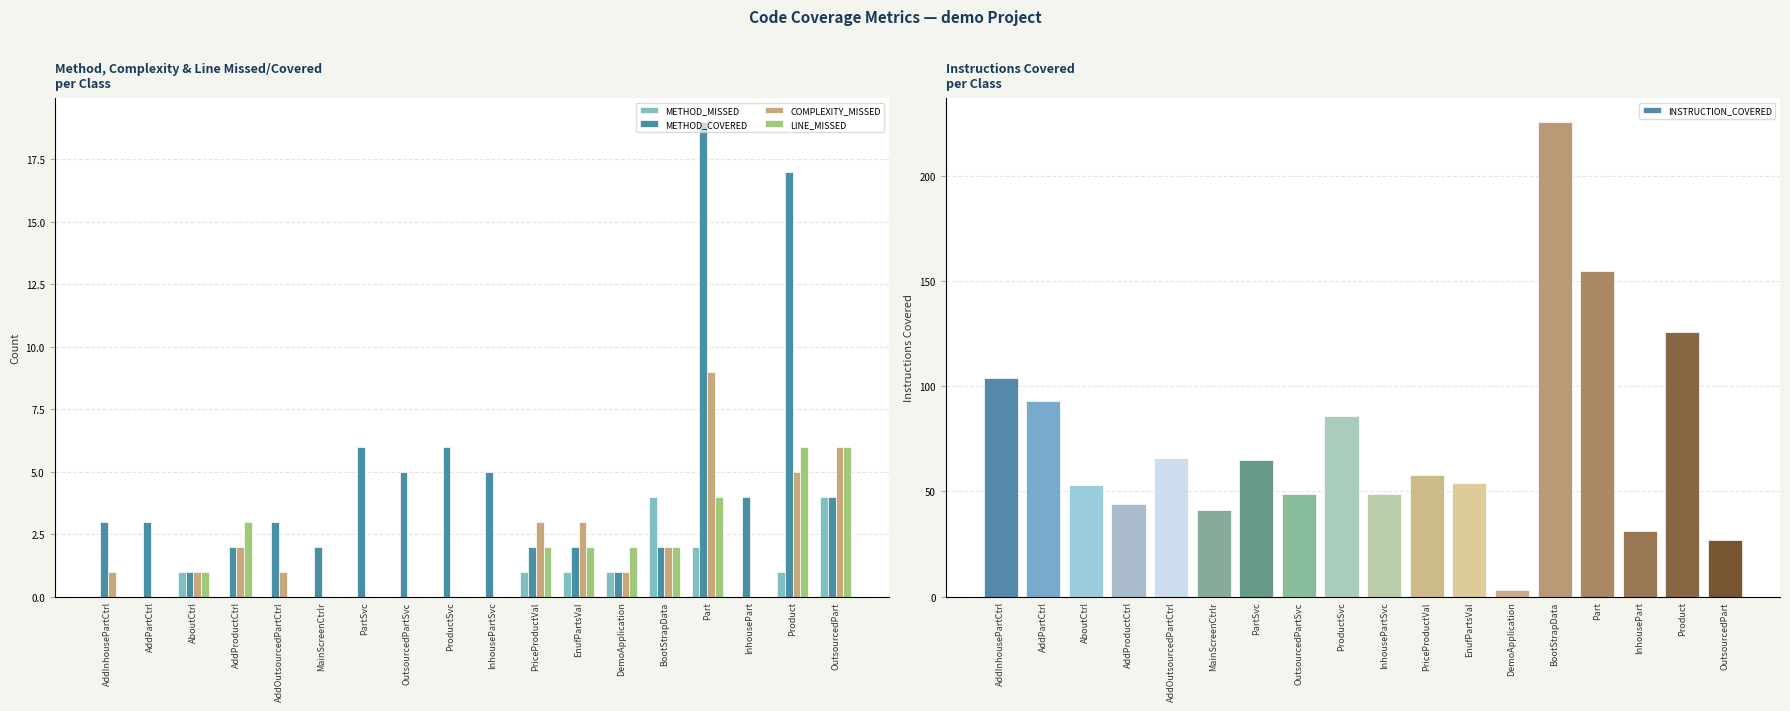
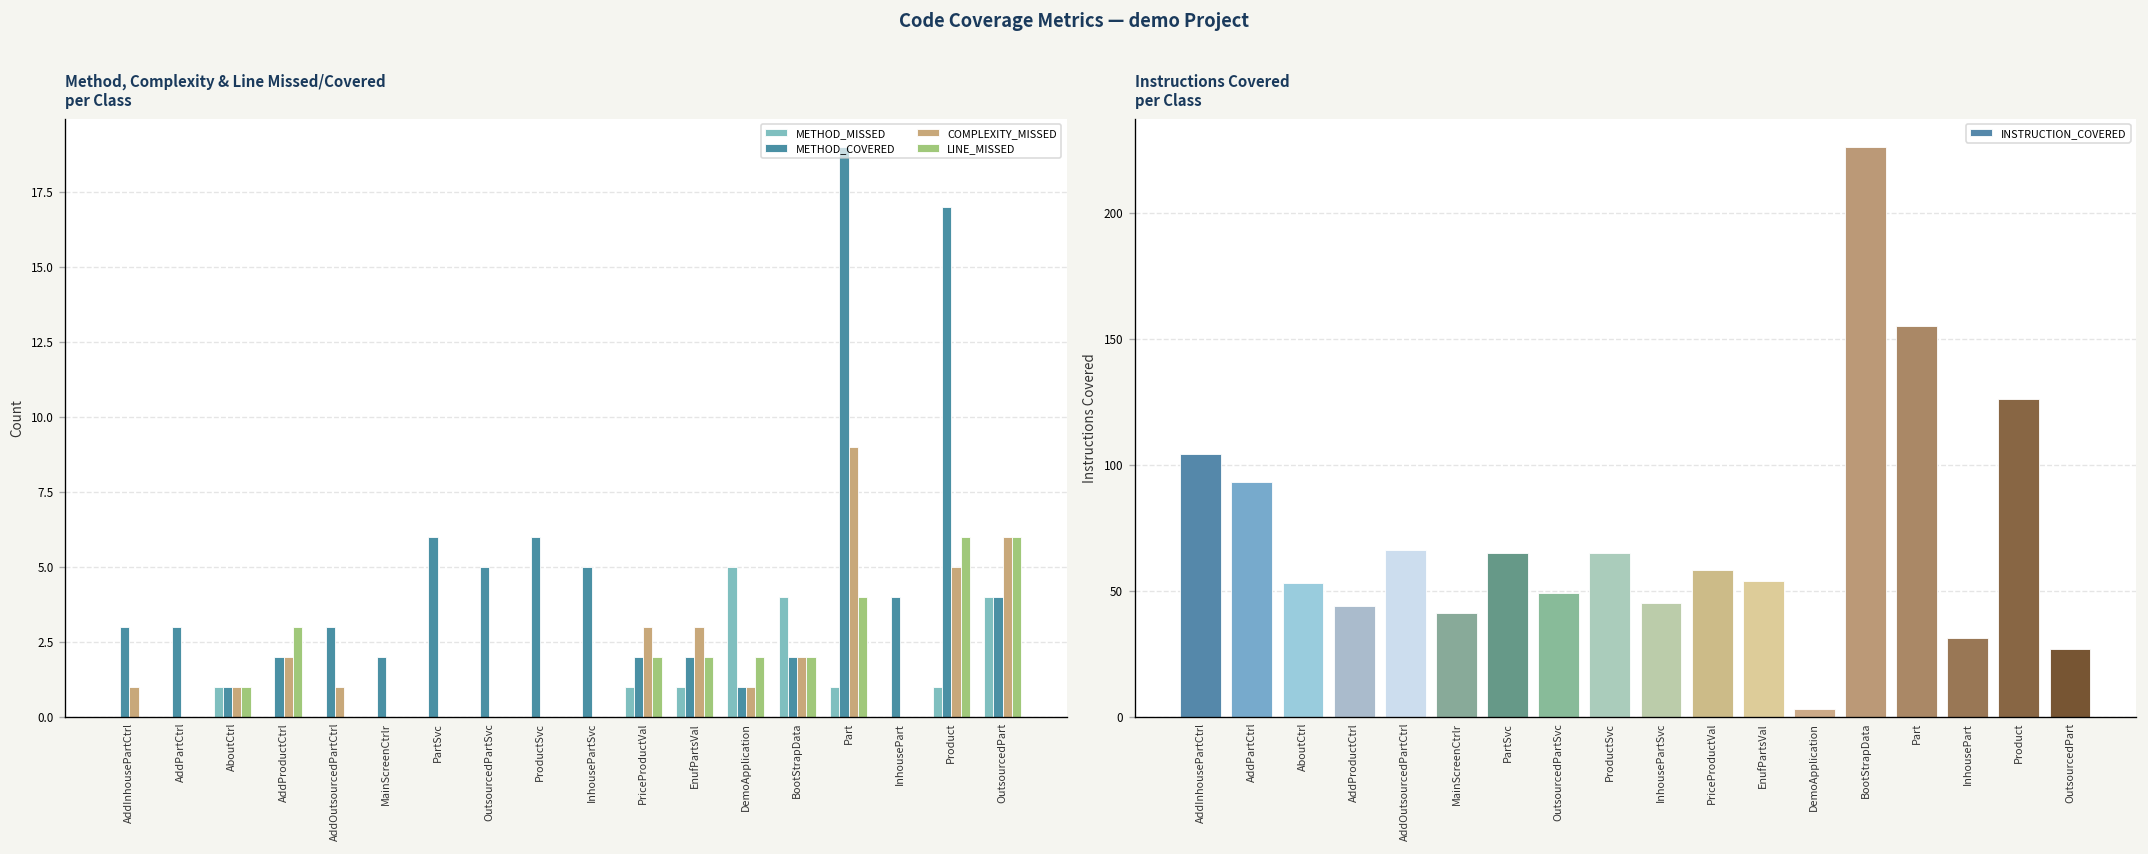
  {
    "Method, Complexity & Line Missed/Covered per Class": {
      "METHOD_MISSED": {
        "AddInhousePartCtrl": 0,
        "AddPartCtrl": 0,
        "AboutCtrl": 1,
        "AddProductCtrl": 0,
        "AddOutsourcedPartCtrl": 0,
        "MainScreenCtrlr": 0,
        "PartSvc": 0,
        "OutsourcedPartSvc": 0,
        "ProductSvc": 0,
        "InhousePartSvc": 0,
        "PriceProductVal": 1,
        "EnufPartsVal": 1,
-       "DemoApplication": 1,
+       "DemoApplication": 5,
        "BootStrapData": 4,
-       "Part": 2,
+       "Part": 1,
        "InhousePart": 0,
        "Product": 1,
        "OutsourcedPart": 4
      },
      "METHOD_COVERED": {
        "AddInhousePartCtrl": 3,
        "AddPartCtrl": 3,
        "AboutCtrl": 1,
        "AddProductCtrl": 2,
        "AddOutsourcedPartCtrl": 3,
        "MainScreenCtrlr": 2,
        "PartSvc": 6,
        "OutsourcedPartSvc": 5,
        "ProductSvc": 6,
        "InhousePartSvc": 5,
        "PriceProductVal": 2,
        "EnufPartsVal": 2,
        "DemoApplication": 1,
        "BootStrapData": 2,
        "InhousePart": 4,
        "Product": 17,
        "OutsourcedPart": 4
      }
    },
    "Instructions Covered per Class": {
      "AddInhousePartCtrl": 104,
      "AddPartCtrl": 93,
      "AboutCtrl": 53,
      "AddProductCtrl": 44,
      "AddOutsourcedPartCtrl": 66,
      "MainScreenCtrlr": 41,
      "PartSvc": 65,
      "OutsourcedPartSvc": 49,
-     "ProductSvc": 86,
-     "InhousePartSvc": 49,
+     "ProductSvc": 65,
+     "InhousePartSvc": 45,
      "PriceProductVal": 58,
      "EnufPartsVal": 54,
      "DemoApplication": 3,
      "BootStrapData": 226,
      "Part": 155,
      "InhousePart": 31,
      "Product": 126,
      "OutsourcedPart": 27
    }
  }
